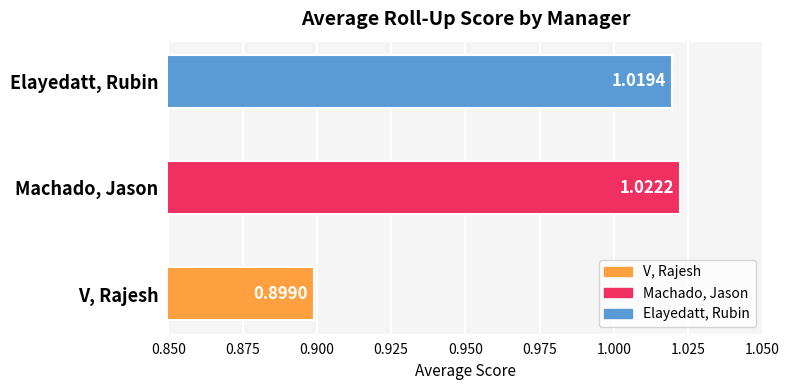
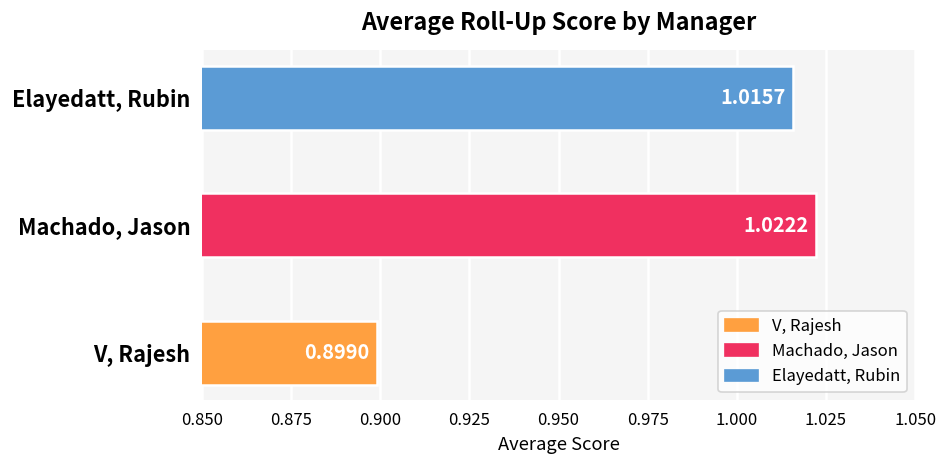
  {
-   "Elayedatt, Rubin": 1.0194,
+   "Elayedatt, Rubin": 1.0157,
    "Machado, Jason": 1.0222,
    "V, Rajesh": 0.8990
  }
